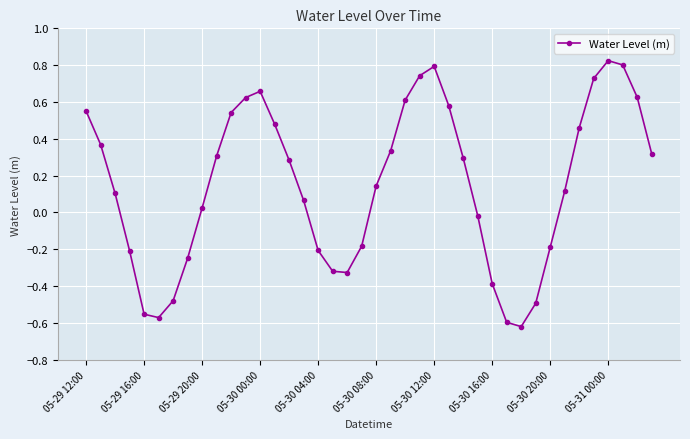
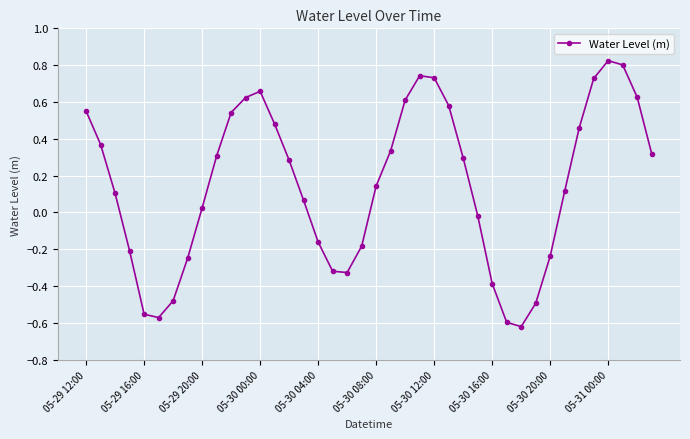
  {
    "05-29 12:00": 0.55,
    "05-29 16:00": -0.55,
    "05-29 20:00": 0.02,
    "05-30 00:00": 0.66,
-   "05-30 04:00": -0.21,
+   "05-30 04:00": -0.16,
    "05-30 08:00": 0.14,
-   "05-30 12:00": 0.79,
+   "05-30 12:00": 0.73,
    "05-30 16:00": -0.39,
-   "05-30 20:00": -0.19,
+   "05-30 20:00": -0.24,
    "05-31 00:00": 0.82
  }
